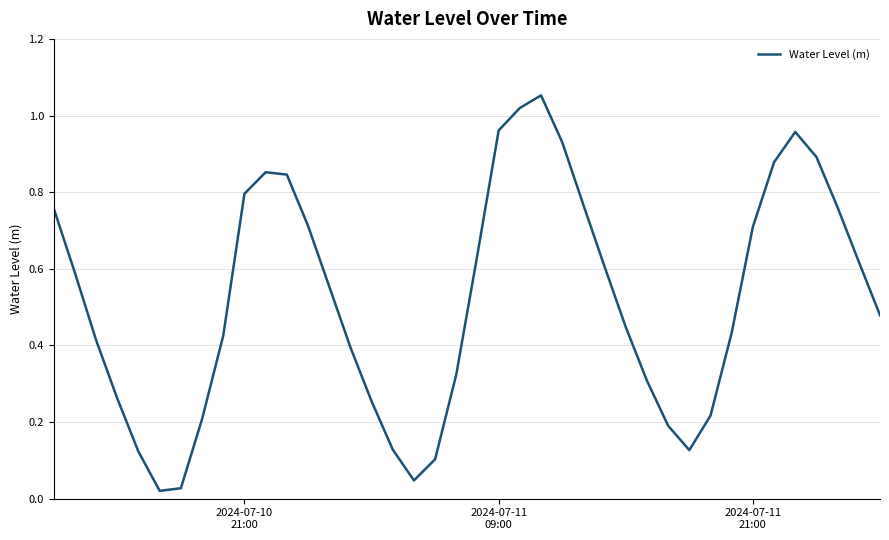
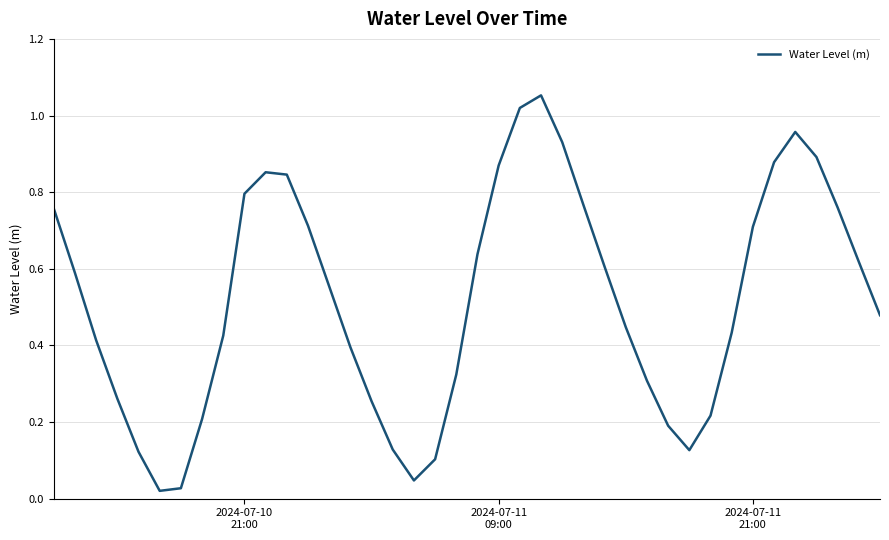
  {
    "2024-07-10 21:00": 0.80,
-   "2024-07-11 09:00": 0.96,
+   "2024-07-11 09:00": 0.87,
    "2024-07-11 21:00": 0.71
  }
